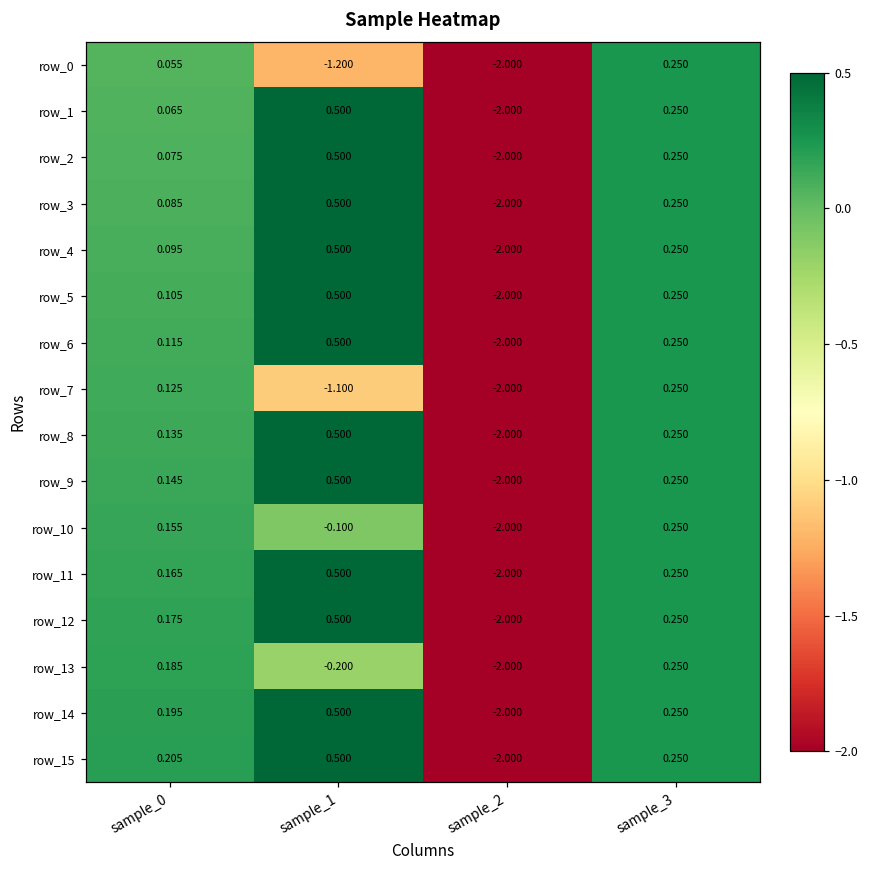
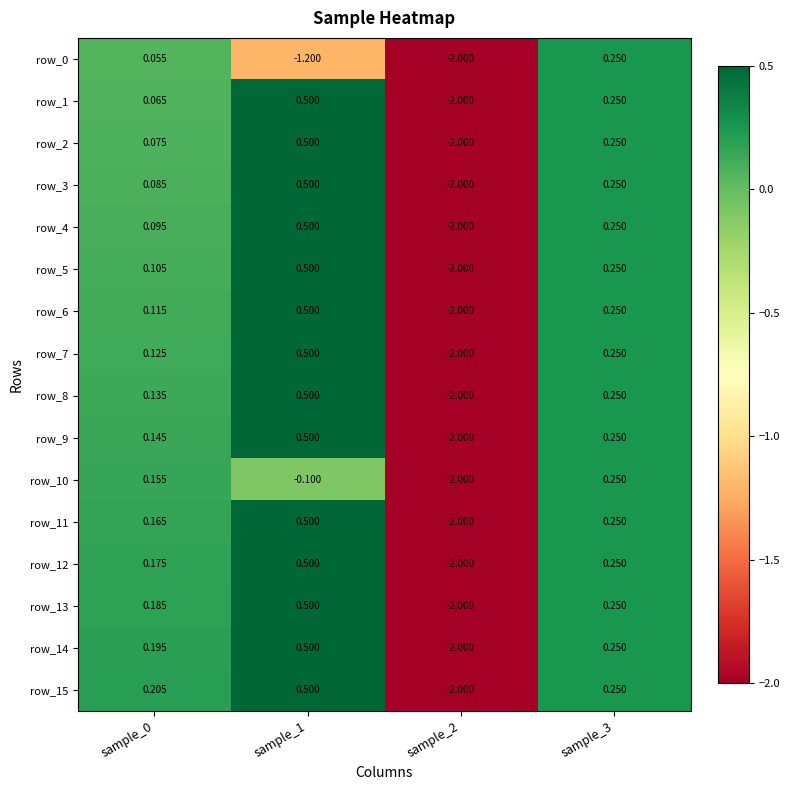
  {
    "row_0": {
      "sample_0": 0.055,
      "sample_1": -1.200,
      "sample_2": -2.000,
      "sample_3": 0.250
    },
    "row_1": {
      "sample_0": 0.065,
      "sample_1": 0.500,
      "sample_2": -2.000,
      "sample_3": 0.250
    },
    "row_2": {
      "sample_0": 0.075,
      "sample_1": 0.500,
      "sample_2": -2.000,
      "sample_3": 0.250
    },
    "row_3": {
      "sample_0": 0.085,
      "sample_1": 0.500,
      "sample_2": -2.000,
      "sample_3": 0.250
    },
    "row_4": {
      "sample_0": 0.095,
      "sample_1": 0.500,
      "sample_2": -2.000,
      "sample_3": 0.250
    },
    "row_5": {
      "sample_0": 0.105,
      "sample_1": 0.500,
      "sample_2": -2.000,
      "sample_3": 0.250
    },
    "row_6": {
      "sample_0": 0.115,
      "sample_1": 0.500,
      "sample_2": -2.000,
      "sample_3": 0.250
    },
    "row_7": {
      "sample_0": 0.125,
-     "sample_1": -1.100,
+     "sample_1": 0.500,
      "sample_2": -2.000,
      "sample_3": 0.250
    },
    "row_8": {
      "sample_0": 0.135,
      "sample_1": 0.500,
      "sample_2": -2.000,
      "sample_3": 0.250
    },
    "row_9": {
      "sample_0": 0.145,
      "sample_1": 0.500,
      "sample_2": -2.000,
      "sample_3": 0.250
    },
    "row_10": {
      "sample_0": 0.155,
      "sample_1": -0.100,
      "sample_2": -2.000,
      "sample_3": 0.250
    },
    "row_11": {
      "sample_0": 0.165,
      "sample_1": 0.500,
      "sample_2": -2.000,
      "sample_3": 0.250
    },
    "row_12": {
      "sample_0": 0.175,
      "sample_1": 0.500,
      "sample_2": -2.000,
      "sample_3": 0.250
    },
    "row_13": {
      "sample_0": 0.185,
-     "sample_1": -0.200,
+     "sample_1": 0.500,
      "sample_2": -2.000,
      "sample_3": 0.250
    },
    "row_14": {
      "sample_0": 0.195,
      "sample_1": 0.500,
      "sample_2": -2.000,
      "sample_3": 0.250
    },
    "row_15": {
      "sample_0": 0.205,
      "sample_1": 0.500,
      "sample_2": -2.000,
      "sample_3": 0.250
    }
  }
